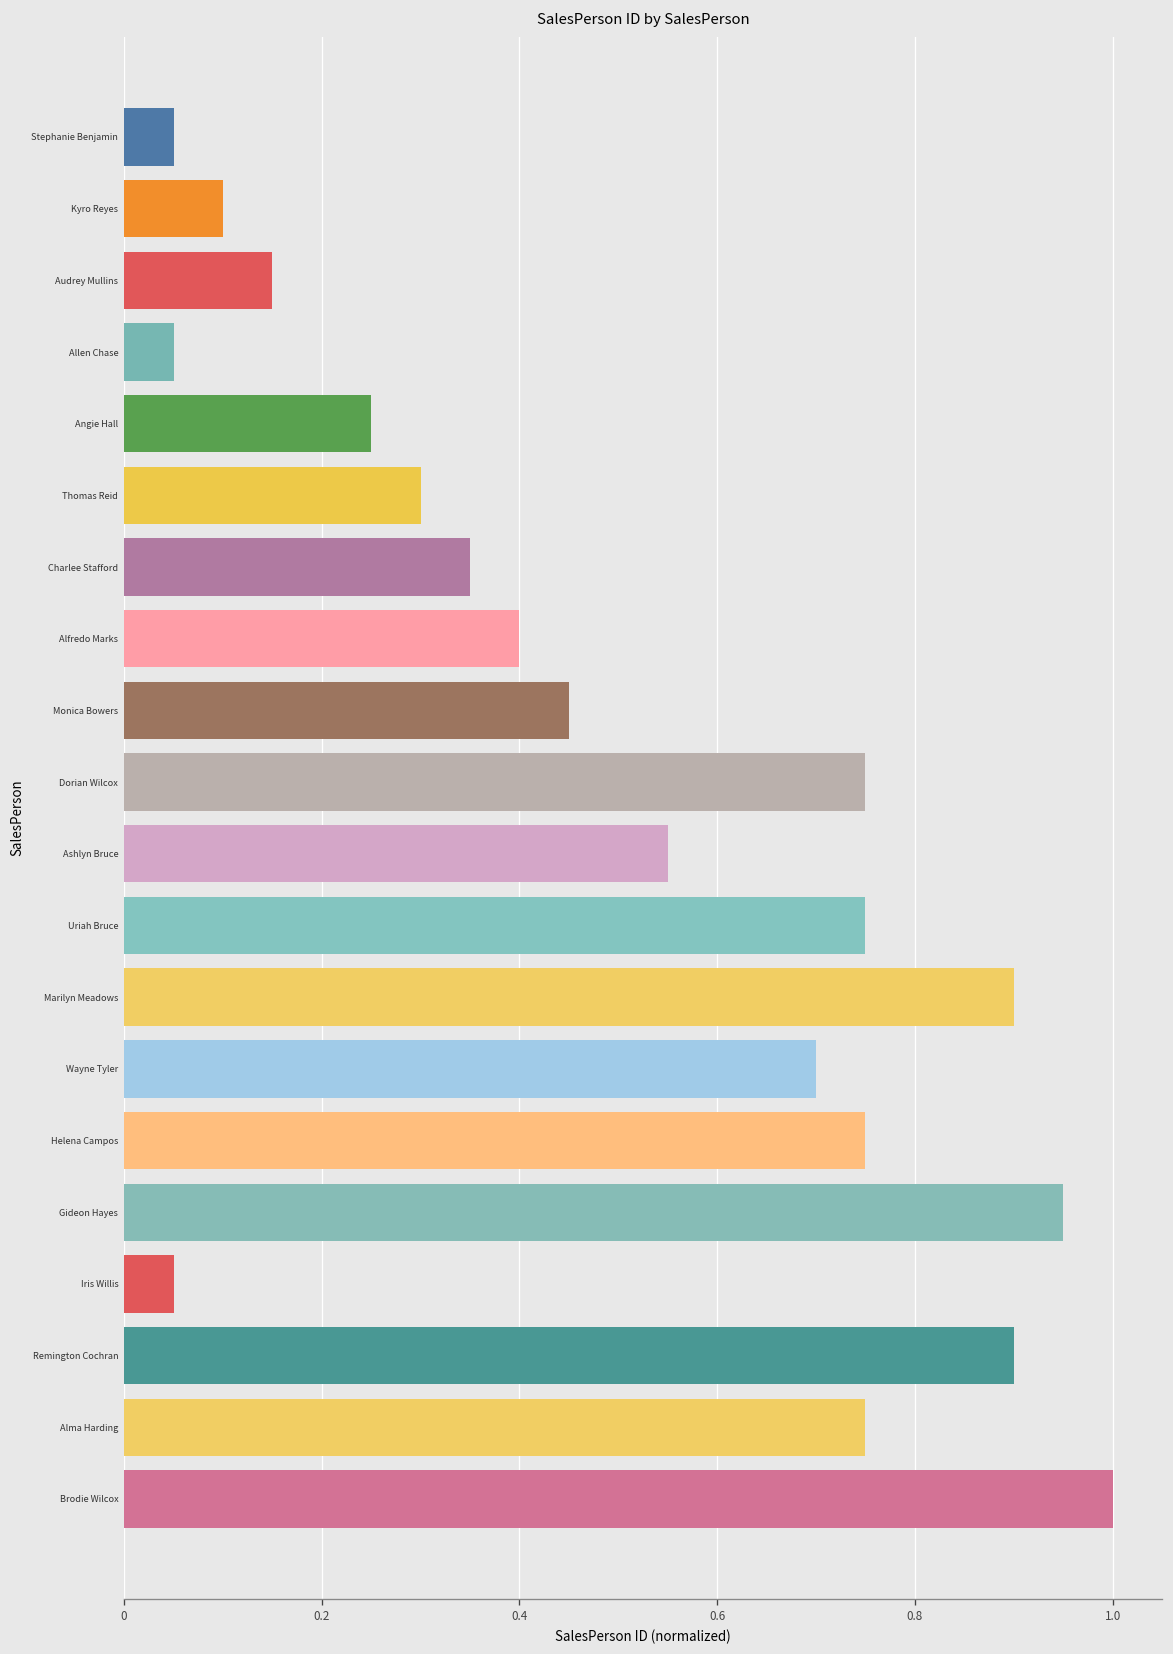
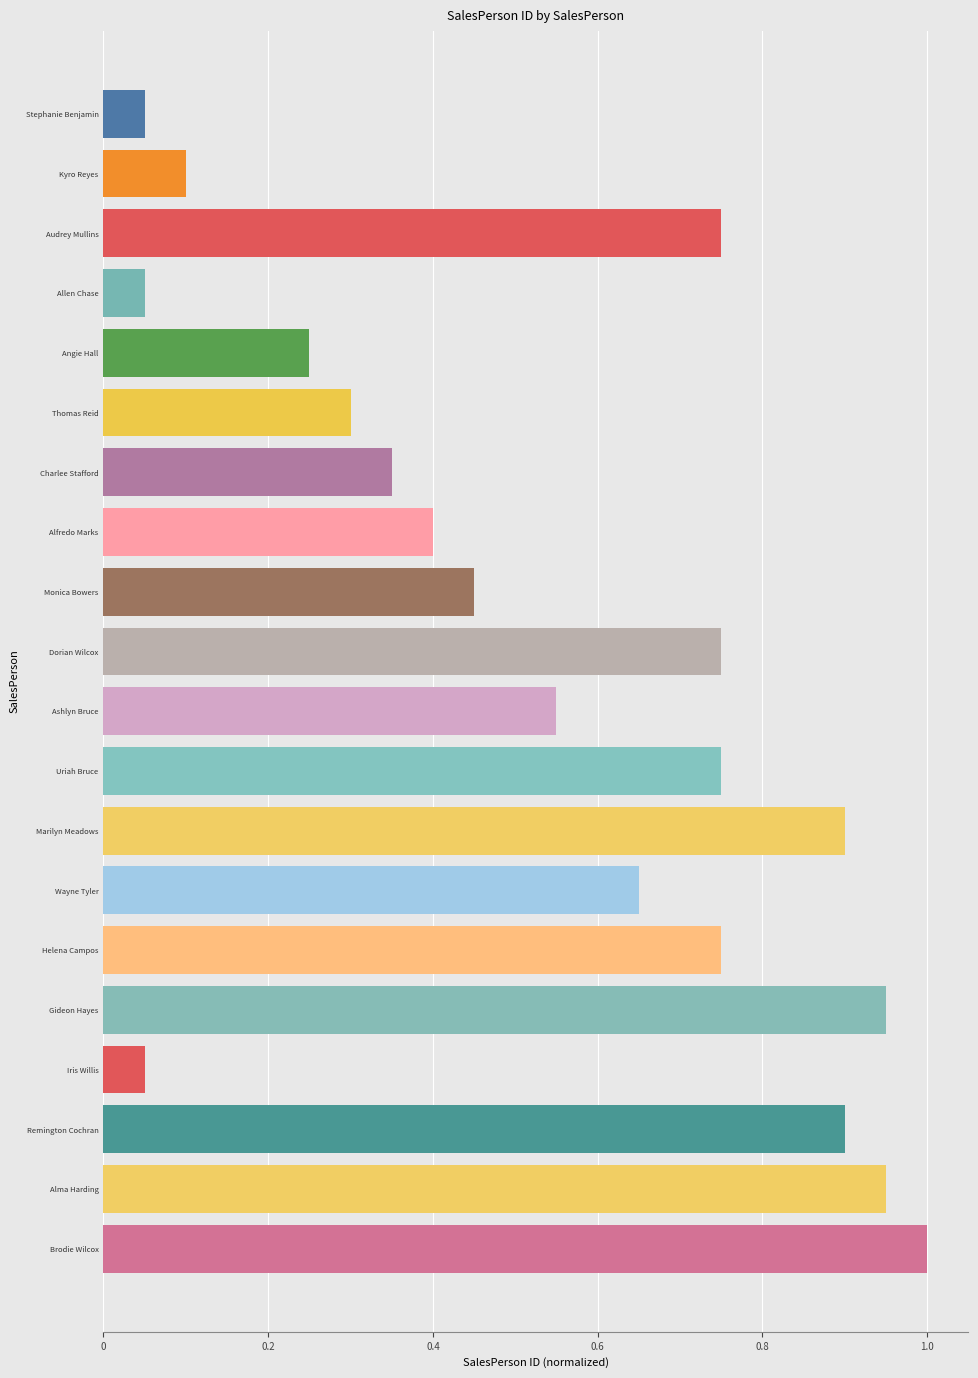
  {
    "Stephanie Benjamin": 0.05,
    "Kyro Reyes": 0.10,
-   "Audrey Mullins": 0.15,
+   "Audrey Mullins": 0.75,
    "Allen Chase": 0.05,
    "Angie Hall": 0.25,
    "Thomas Reid": 0.30,
    "Charlee Stafford": 0.35,
    "Alfredo Marks": 0.40,
    "Monica Bowers": 0.45,
    "Dorian Wilcox": 0.75,
    "Ashlyn Bruce": 0.55,
    "Uriah Bruce": 0.75,
    "Marilyn Meadows": 0.90,
-   "Wayne Tyler": 0.70,
+   "Wayne Tyler": 0.65,
    "Helena Campos": 0.75,
    "Gideon Hayes": 0.95,
    "Iris Willis": 0.05,
    "Remington Cochran": 0.90,
-   "Alma Harding": 0.75,
+   "Alma Harding": 0.95,
    "Brodie Wilcox": 1.00
  }
